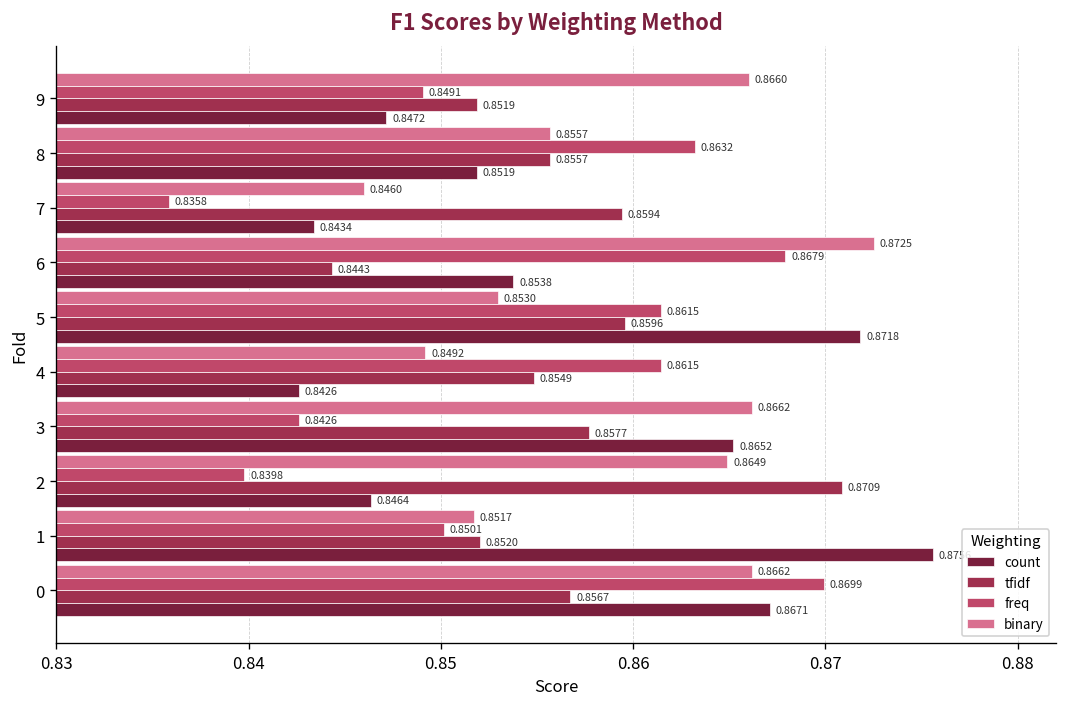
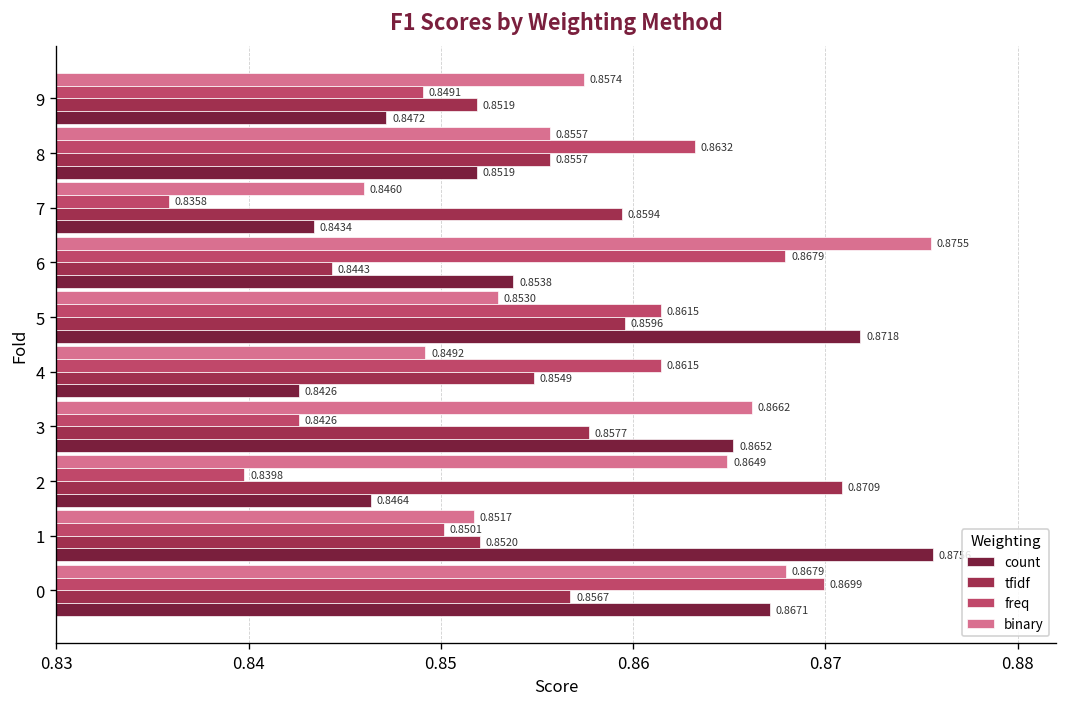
  {
    "binary": {
-     "9": 0.8660,
+     "9": 0.8574,
      "8": 0.8557,
      "7": 0.8460,
-     "6": 0.8725,
+     "6": 0.8755,
      "5": 0.8530,
      "4": 0.8492,
      "3": 0.8662,
      "2": 0.8649,
      "1": 0.8517,
-     "0": 0.8662
+     "0": 0.8679
    }
  }
